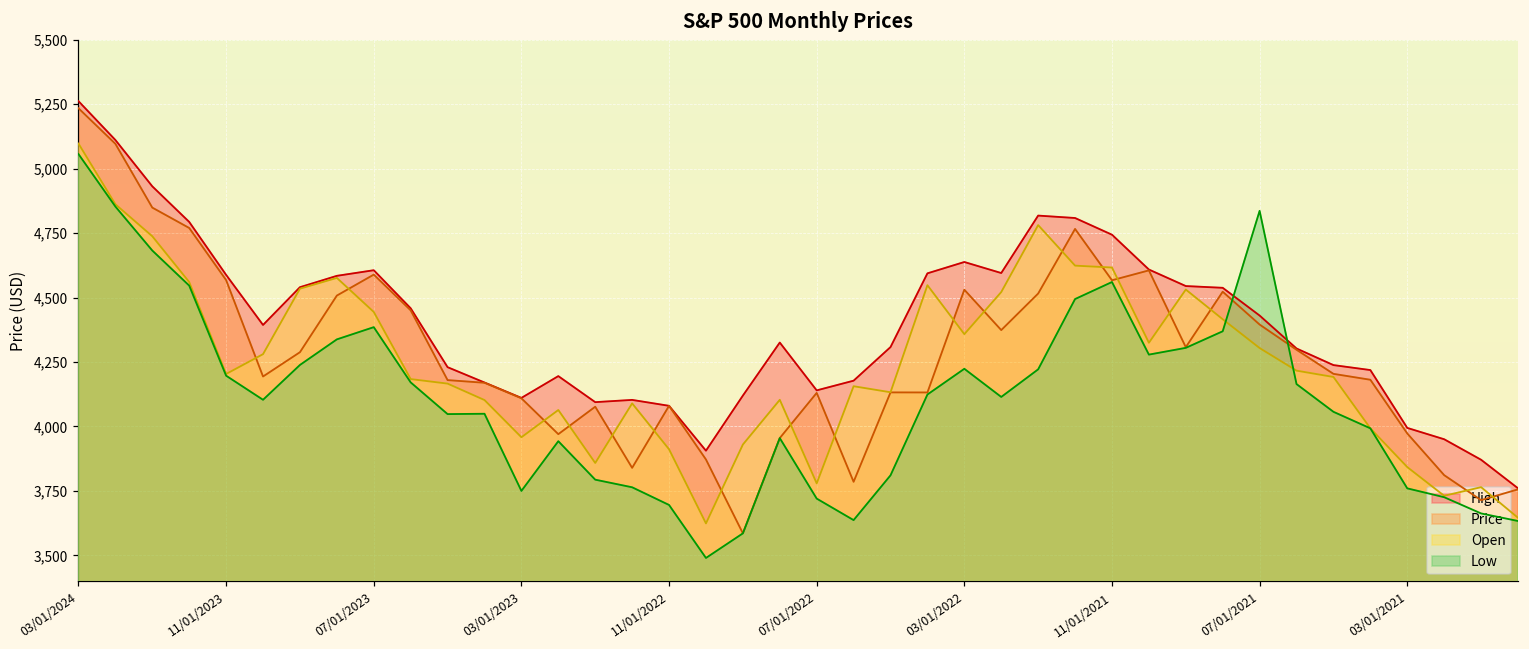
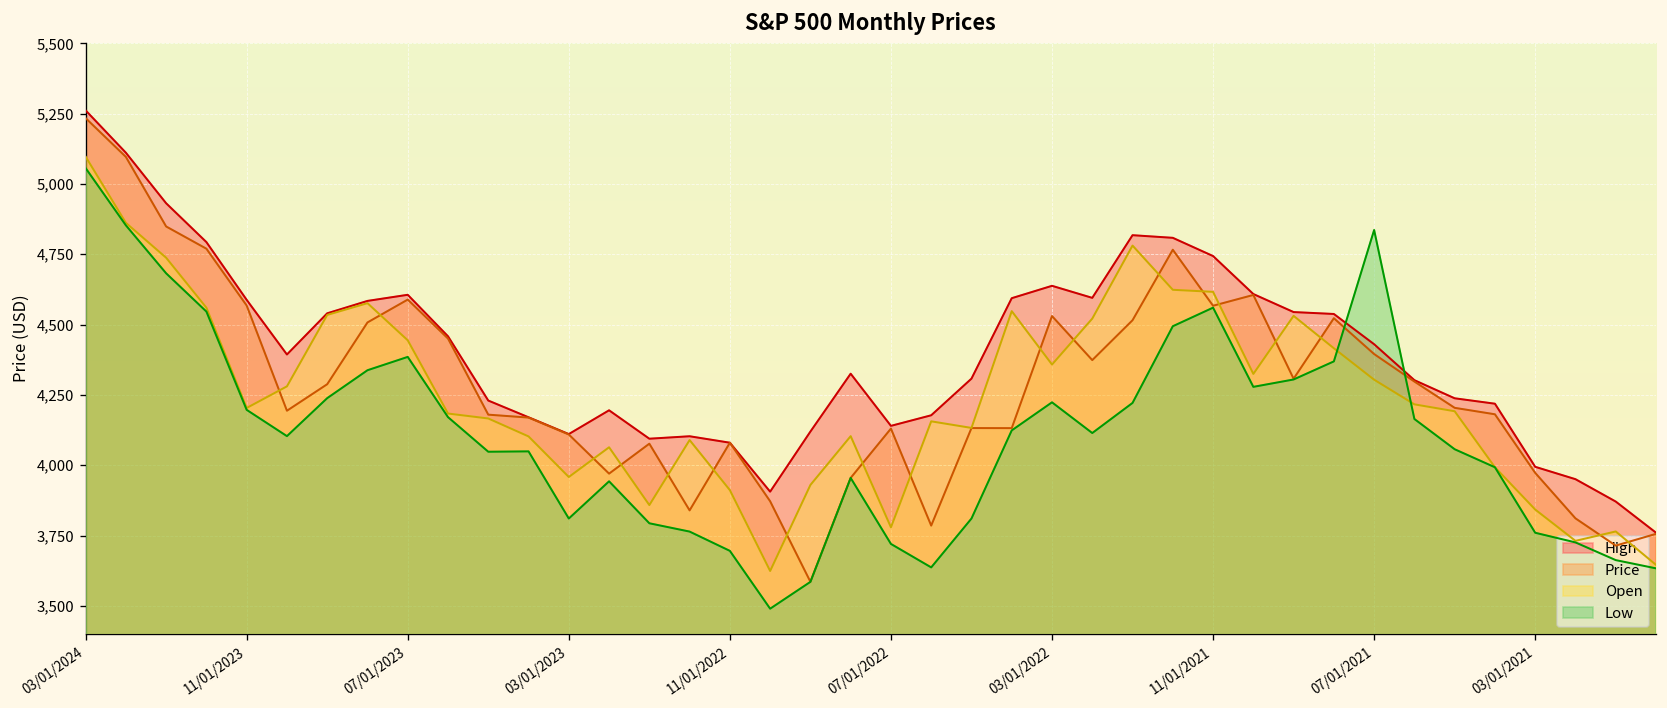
  {
    "Low": {
      "03/01/2024": "5,060",
      "07/01/2023": "4,390",
-     "03/01/2023": "3,750",
+     "03/01/2023": "3,810",
      "11/01/2022": "3,700",
      "07/01/2022": "3,720",
      "03/01/2022": "4,220",
      "07/01/2021": "4,840",
      "03/01/2021": "3,760"
    }
  }
